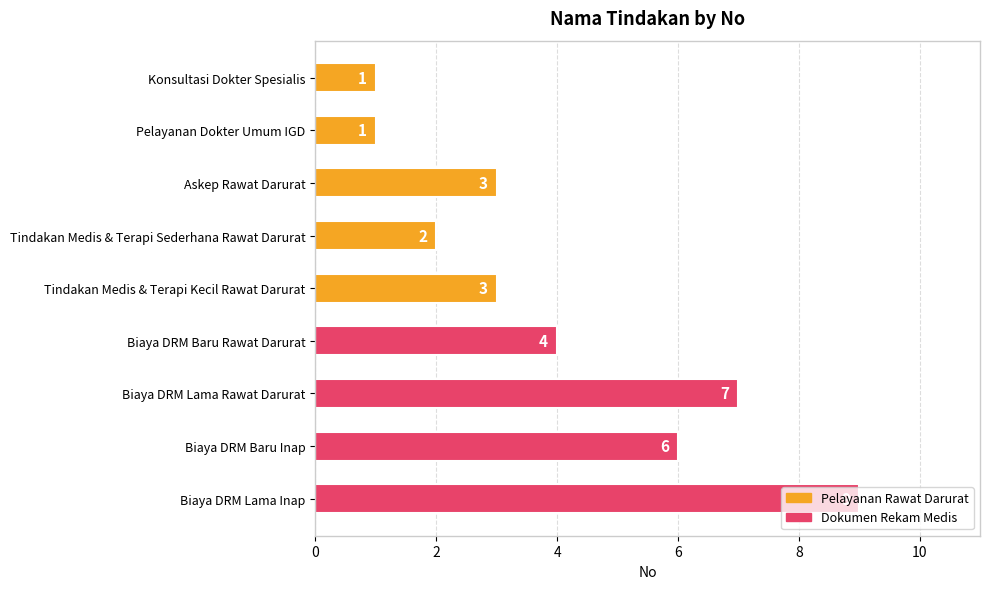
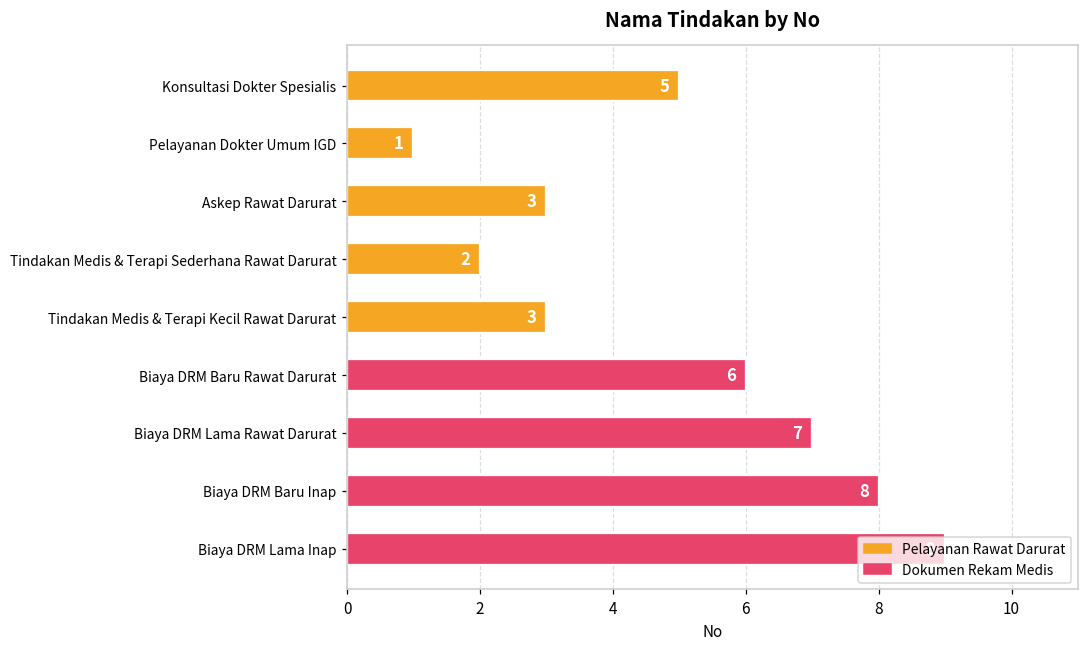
  {
-   "Konsultasi Dokter Spesialis": 1,
+   "Konsultasi Dokter Spesialis": 5,
    "Pelayanan Dokter Umum IGD": 1,
    "Askep Rawat Darurat": 3,
    "Tindakan Medis & Terapi Sederhana Rawat Darurat": 2,
    "Tindakan Medis & Terapi Kecil Rawat Darurat": 3,
-   "Biaya DRM Baru Rawat Darurat": 4,
+   "Biaya DRM Baru Rawat Darurat": 6,
    "Biaya DRM Lama Rawat Darurat": 7,
-   "Biaya DRM Baru Inap": 6
+   "Biaya DRM Baru Inap": 8
  }
